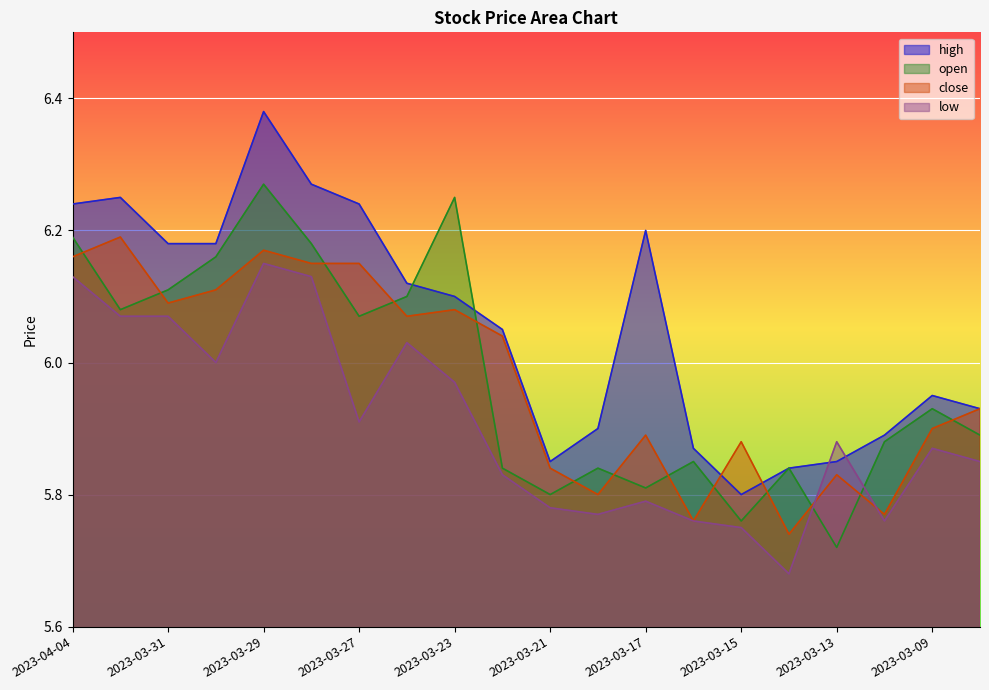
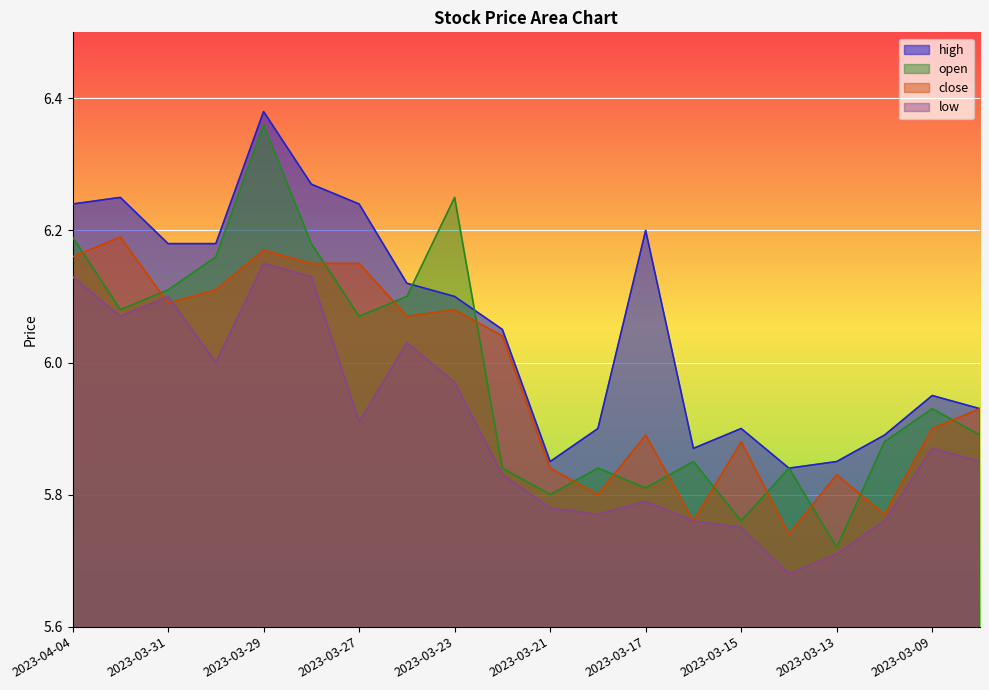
  {
    "high": {
      "2023-04-04": 6.24,
      "2023-03-31": 6.18,
      "2023-03-29": 6.38,
      "2023-03-27": 6.24,
      "2023-03-23": 6.1,
      "2023-03-21": 5.85,
      "2023-03-17": 6.2,
-     "2023-03-15": 5.8,
+     "2023-03-15": 5.9,
      "2023-03-13": 5.85,
      "2023-03-09": 5.95
    },
    "open": {
      "2023-04-04": 6.19,
      "2023-03-31": 6.11,
-     "2023-03-29": 6.27,
+     "2023-03-29": 6.36,
      "2023-03-27": 6.07,
      "2023-03-23": 6.25,
      "2023-03-21": 5.80,
      "2023-03-17": 5.81,
      "2023-03-15": 5.76,
      "2023-03-13": 5.72,
      "2023-03-09": 5.93
    },
    "close": {
      "2023-04-04": 6.16,
      "2023-03-31": 6.09,
      "2023-03-29": 6.17,
      "2023-03-27": 6.15,
      "2023-03-23": 6.08,
      "2023-03-21": 5.84,
      "2023-03-17": 5.89,
      "2023-03-15": 5.88,
      "2023-03-13": 5.83,
      "2023-03-09": 5.90
    },
    "low": {
      "2023-04-04": 6.13,
-     "2023-03-31": 6.07,
+     "2023-03-31": 6.10,
      "2023-03-29": 6.15,
      "2023-03-27": 5.91,
      "2023-03-23": 5.97,
      "2023-03-21": 5.78,
      "2023-03-17": 5.79,
      "2023-03-15": 5.75,
-     "2023-03-13": 5.88,
+     "2023-03-13": 5.71,
      "2023-03-09": 5.87
    }
  }
